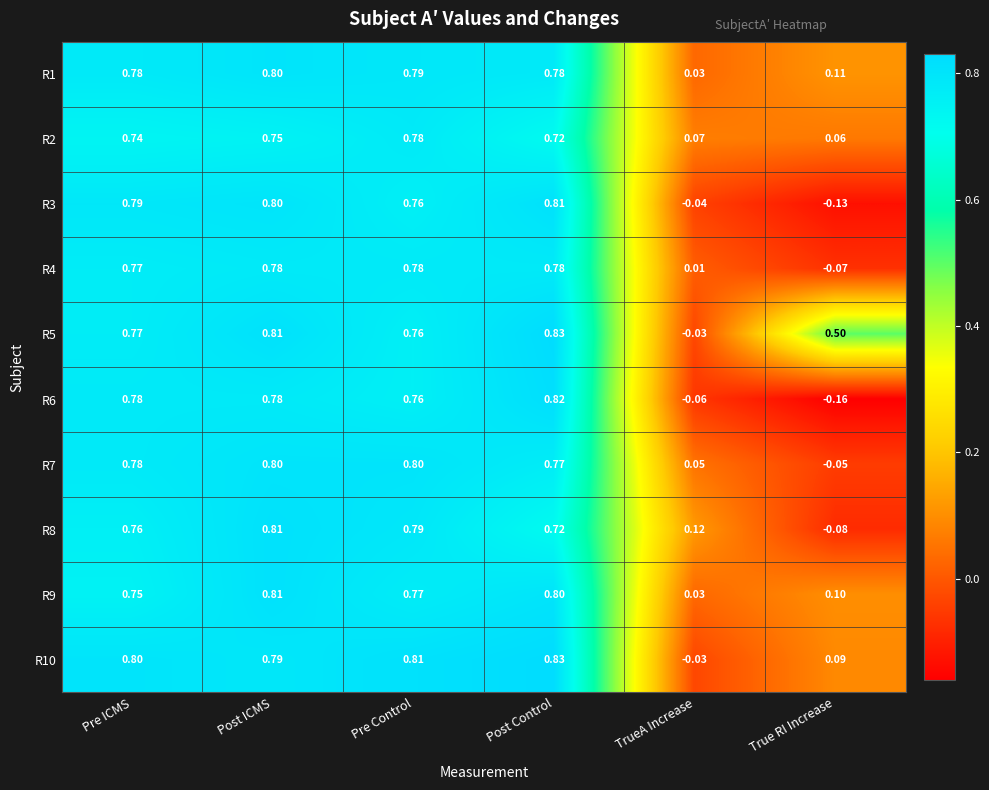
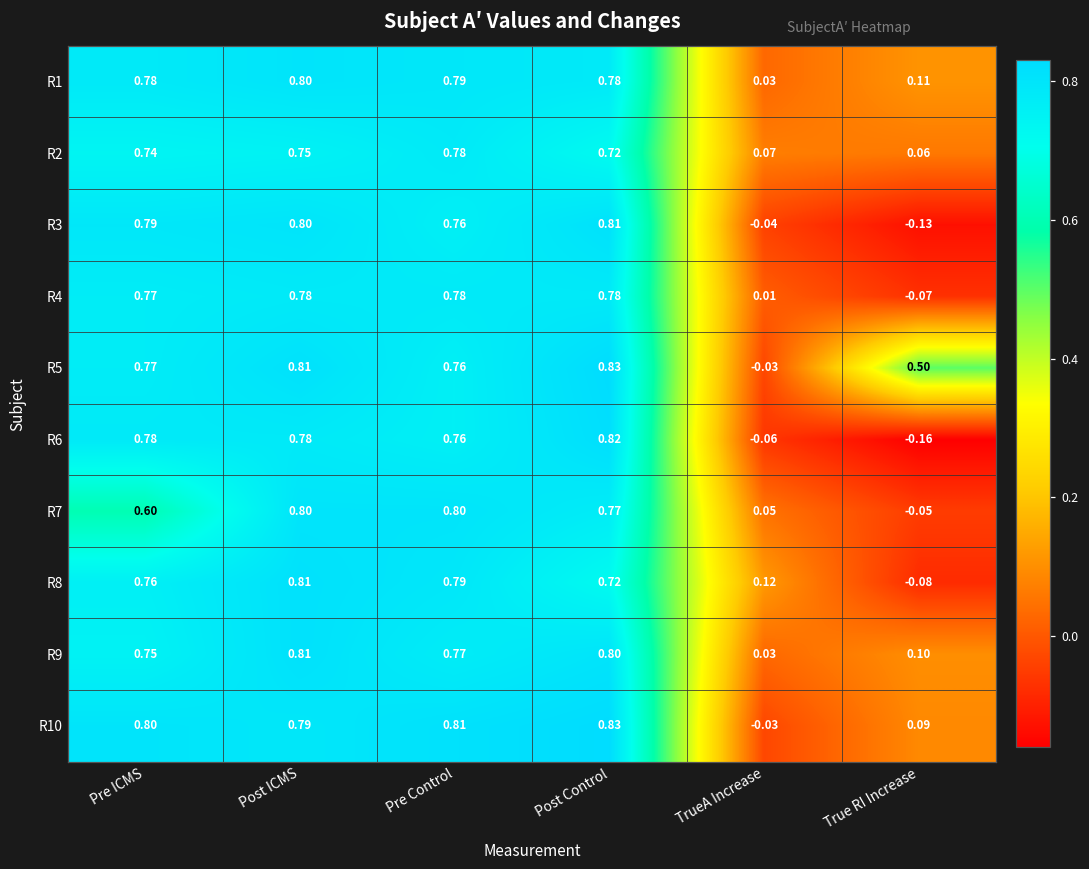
  {
    "R1": {
      "Pre ICMS": 0.78,
      "Post ICMS": 0.80,
      "Pre Control": 0.79,
      "Post Control": 0.78,
      "TrueA Increase": 0.03,
      "True RI Increase": 0.11
    },
    "R2": {
      "Pre ICMS": 0.74,
      "Post ICMS": 0.75,
      "Pre Control": 0.78,
      "Post Control": 0.72,
      "TrueA Increase": 0.07,
      "True RI Increase": 0.06
    },
    "R3": {
      "Pre ICMS": 0.79,
      "Post ICMS": 0.80,
      "Pre Control": 0.76,
      "Post Control": 0.81,
      "TrueA Increase": -0.04,
      "True RI Increase": -0.13
    },
    "R4": {
      "Pre ICMS": 0.77,
      "Post ICMS": 0.78,
      "Pre Control": 0.78,
      "Post Control": 0.78,
      "TrueA Increase": 0.01,
      "True RI Increase": -0.07
    },
    "R5": {
      "Pre ICMS": 0.77,
      "Post ICMS": 0.81,
      "Pre Control": 0.76,
      "Post Control": 0.83,
      "TrueA Increase": -0.03,
      "True RI Increase": 0.50
    },
    "R6": {
      "Pre ICMS": 0.78,
      "Post ICMS": 0.78,
      "Pre Control": 0.76,
      "Post Control": 0.82,
      "TrueA Increase": -0.06,
      "True RI Increase": -0.16
    },
    "R7": {
-     "Pre ICMS": 0.78,
+     "Pre ICMS": 0.60,
      "Post ICMS": 0.80,
      "Pre Control": 0.80,
      "Post Control": 0.77,
      "TrueA Increase": 0.05,
      "True RI Increase": -0.05
    },
    "R8": {
      "Pre ICMS": 0.76,
      "Post ICMS": 0.81,
      "Pre Control": 0.79,
      "Post Control": 0.72,
      "TrueA Increase": 0.12,
      "True RI Increase": -0.08
    },
    "R9": {
      "Pre ICMS": 0.75,
      "Post ICMS": 0.81,
      "Pre Control": 0.77,
      "Post Control": 0.80,
      "TrueA Increase": 0.03,
      "True RI Increase": 0.10
    },
    "R10": {
      "Pre ICMS": 0.80,
      "Post ICMS": 0.79,
      "Pre Control": 0.81,
      "Post Control": 0.83,
      "TrueA Increase": -0.03,
      "True RI Increase": 0.09
    }
  }
